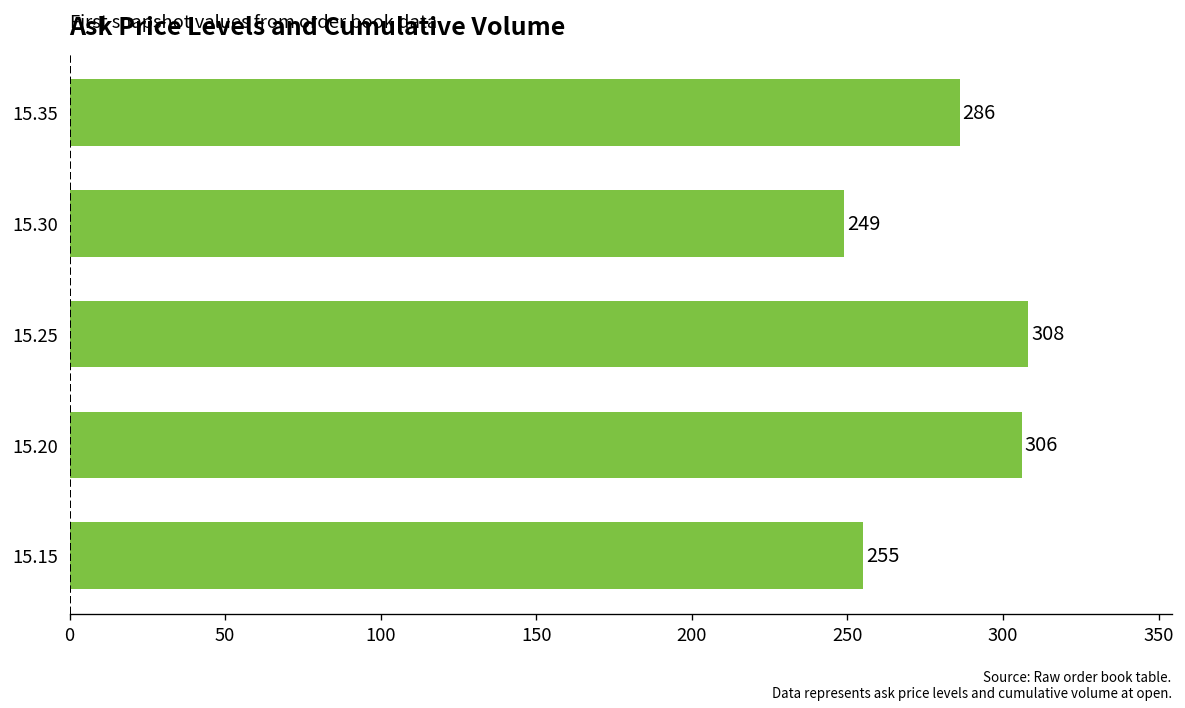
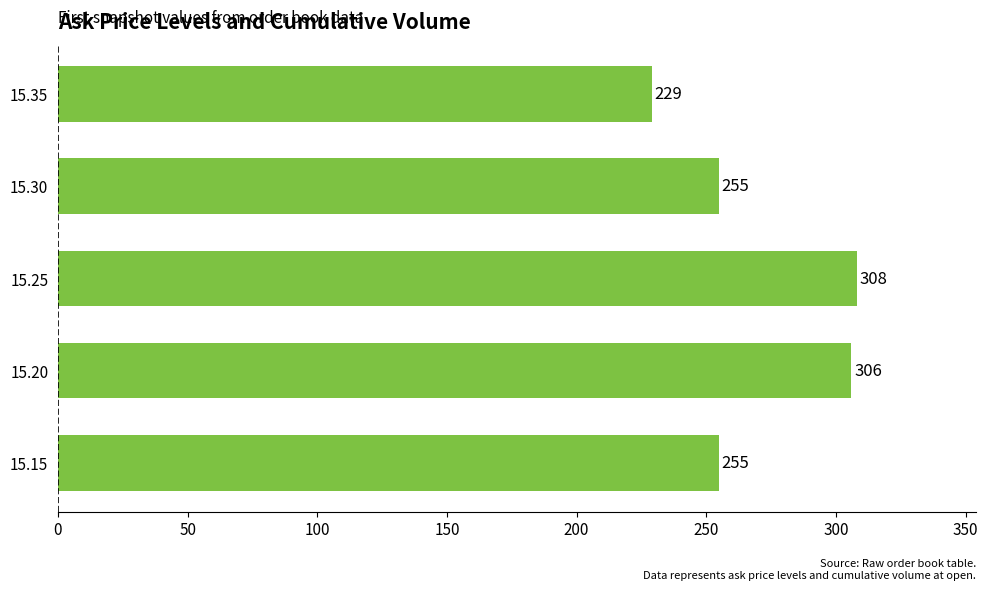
  {
-   "15.35": 286,
-   "15.30": 249,
+   "15.35": 229,
+   "15.30": 255,
    "15.25": 308,
    "15.20": 306,
    "15.15": 255
  }
